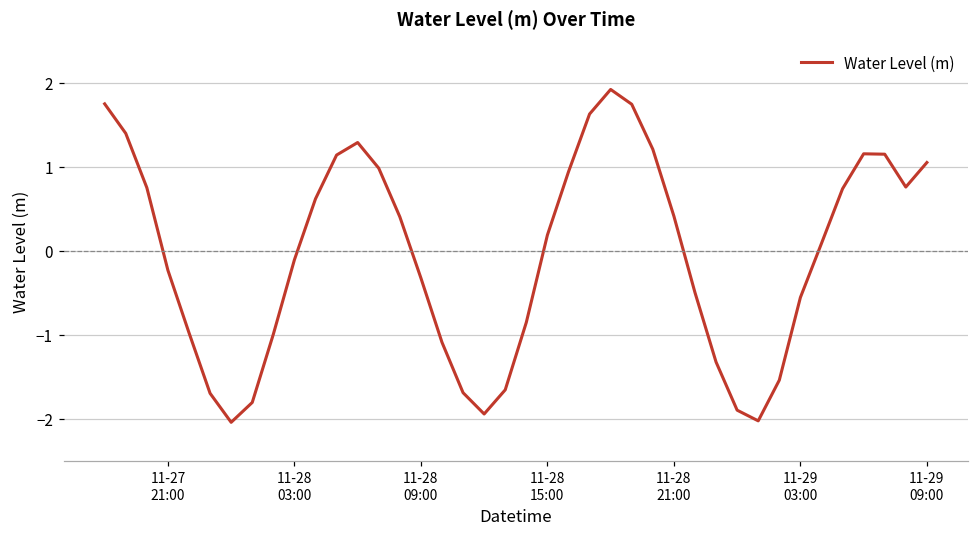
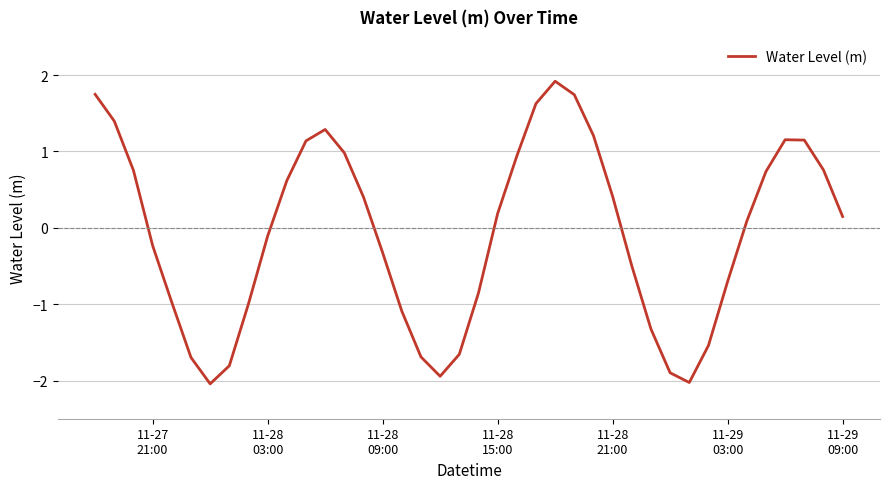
  {
    "11-27 21:00": -0.2,
    "11-28 03:00": -0.1,
    "11-28 09:00": -0.3,
    "11-28 15:00": 0.2,
    "11-28 21:00": 0.4,
-   "11-29 03:00": -0.6,
-   "11-29 09:00": 1.1
+   "11-29 03:00": -0.7,
+   "11-29 09:00": 0.1
  }
